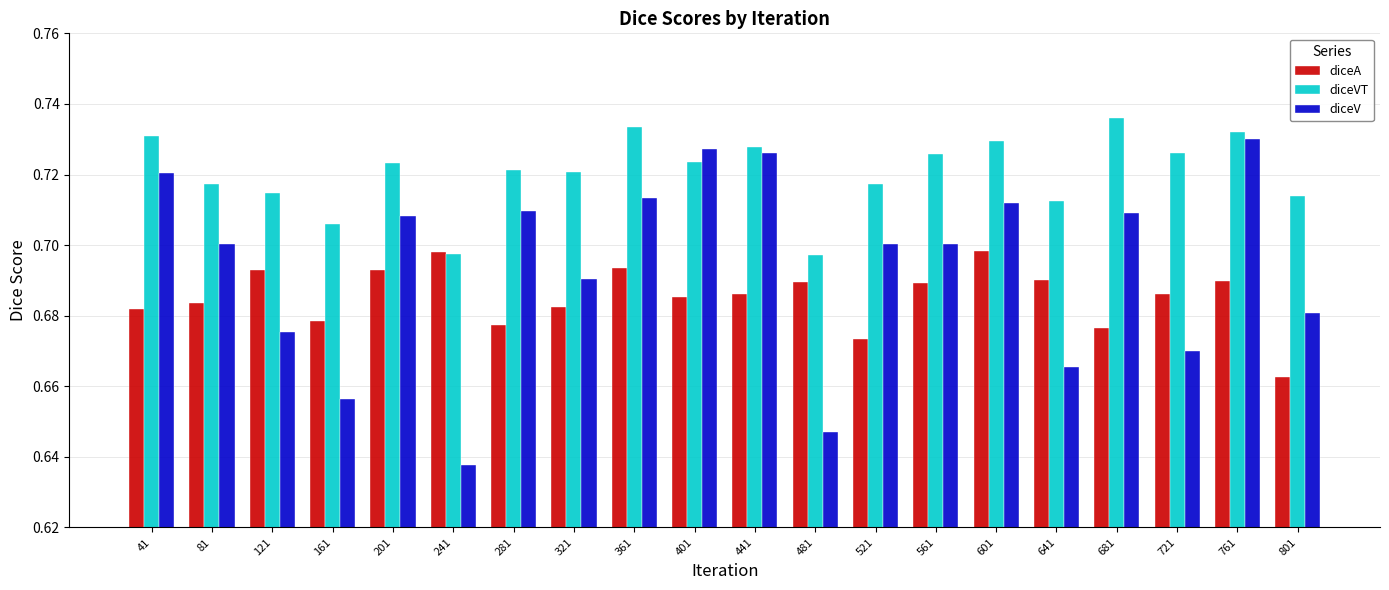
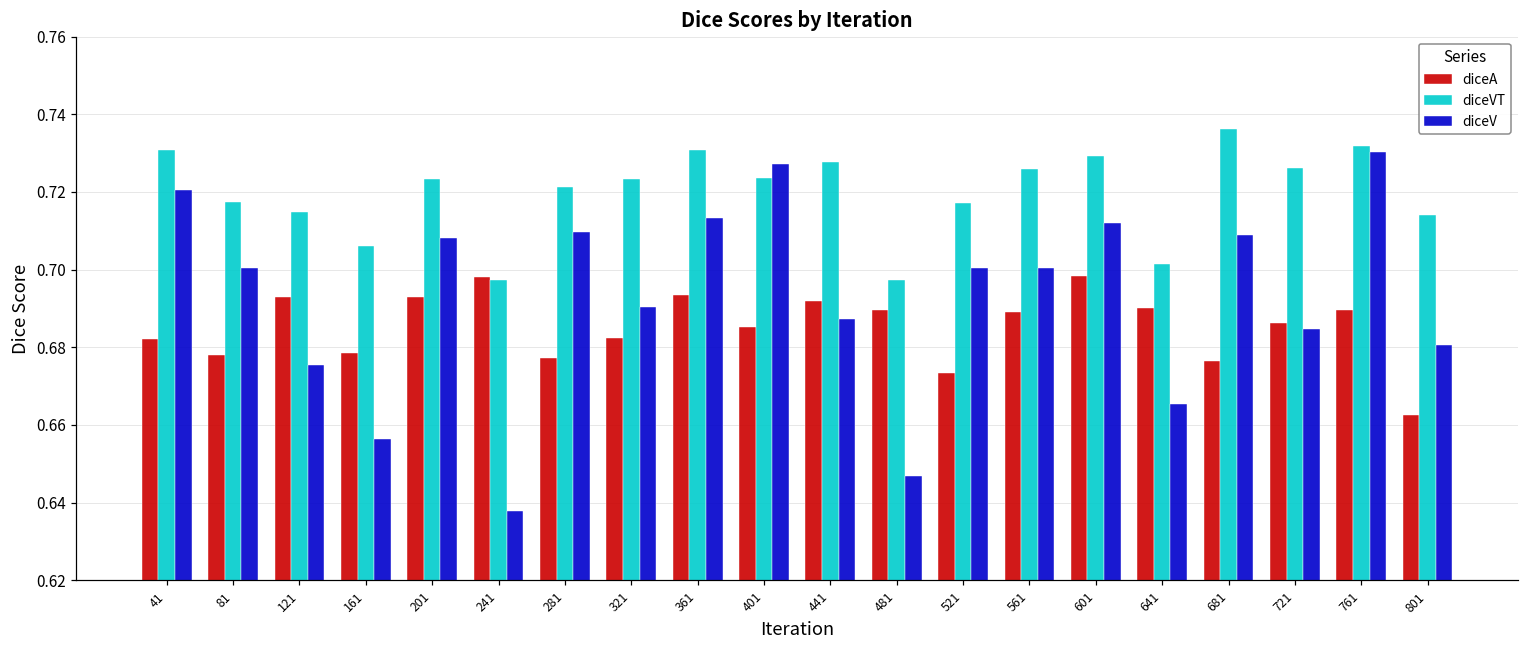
  {
    "diceA": {
      "41": 0.682,
-     "81": 0.684,
+     "81": 0.678,
      "121": 0.693,
      "161": 0.679,
      "201": 0.693,
      "241": 0.698,
      "281": 0.677,
      "321": 0.682,
      "361": 0.694,
      "401": 0.685,
-     "441": 0.686,
+     "441": 0.692,
      "481": 0.690,
      "521": 0.673,
      "561": 0.689,
      "601": 0.698,
      "641": 0.690,
      "681": 0.677,
      "721": 0.686,
      "761": 0.690,
      "801": 0.663
    },
    "diceVT": {
      "41": 0.731,
      "81": 0.717,
      "121": 0.715,
      "161": 0.706,
      "201": 0.723,
      "241": 0.697,
      "281": 0.721,
-     "321": 0.721,
-     "361": 0.733,
+     "321": 0.723,
+     "361": 0.731,
      "401": 0.724,
      "441": 0.728,
      "481": 0.697,
      "521": 0.717,
      "561": 0.726,
      "601": 0.729,
-     "641": 0.713,
+     "641": 0.701,
      "681": 0.736,
      "721": 0.726,
      "761": 0.732,
      "801": 0.714
    },
    "diceV": {
      "41": 0.720,
      "81": 0.700,
      "121": 0.675,
      "161": 0.656,
      "201": 0.708,
      "241": 0.638,
      "281": 0.710,
      "321": 0.690,
      "361": 0.713,
      "401": 0.727,
-     "441": 0.726,
+     "441": 0.687,
      "481": 0.647,
      "521": 0.700,
      "561": 0.700,
      "601": 0.712,
      "641": 0.665,
      "681": 0.709,
-     "721": 0.670,
+     "721": 0.685,
      "761": 0.730,
      "801": 0.681
    }
  }
